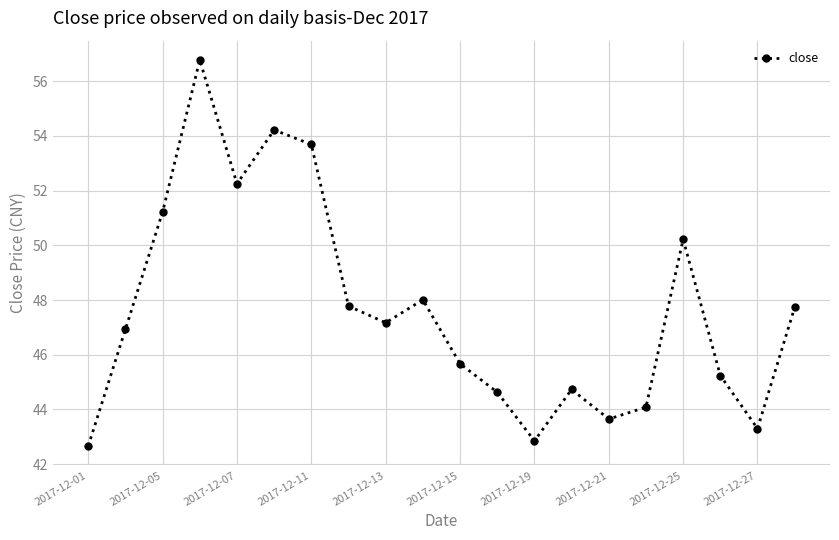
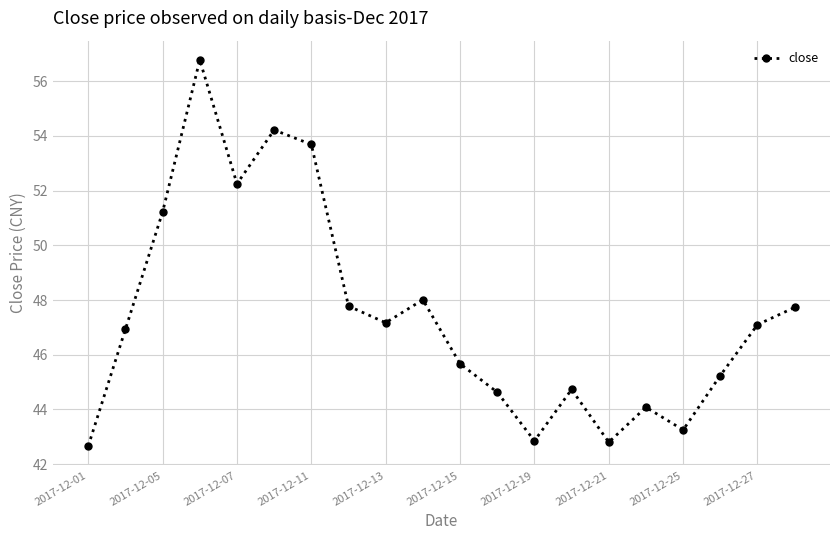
  {
    "2017-12-01": 42.7,
    "2017-12-05": 51.2,
    "2017-12-07": 52.3,
    "2017-12-11": 53.7,
    "2017-12-13": 47.2,
    "2017-12-15": 45.7,
    "2017-12-19": 42.9,
-   "2017-12-21": 43.7,
-   "2017-12-25": 50.2,
-   "2017-12-27": 43.3
+   "2017-12-21": 42.8,
+   "2017-12-25": 43.3,
+   "2017-12-27": 47.1
  }
